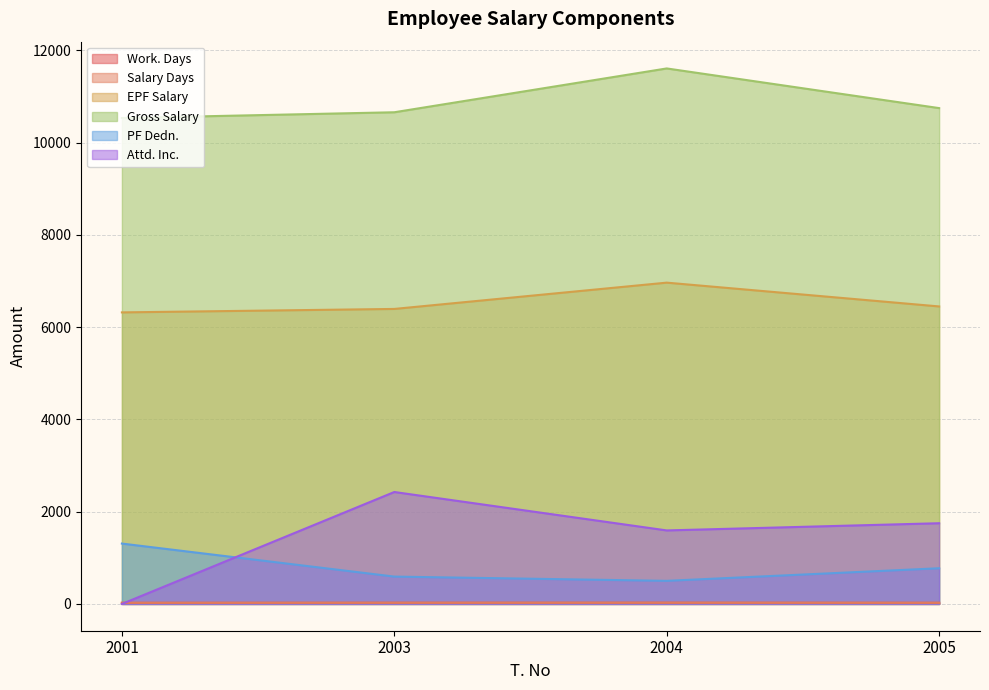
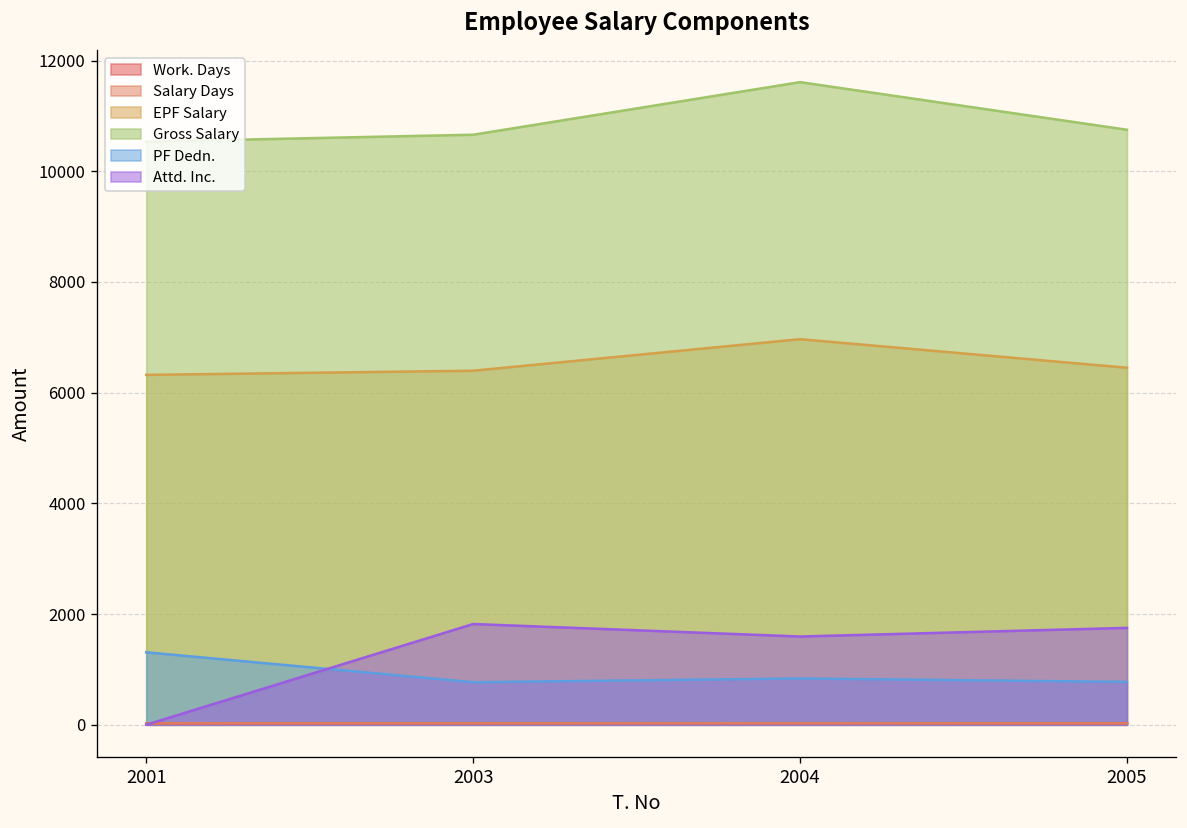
  {
    "PF Dedn.": {
      "2001": 1300,
-     "2003": 600,
-     "2004": 500,
+     "2003": 800,
+     "2004": 800,
      "2005": 800
    },
    "Attd. Inc.": {
-     "2003": 2400,
+     "2003": 1800,
      "2004": 1600,
      "2005": 1800
    }
  }
